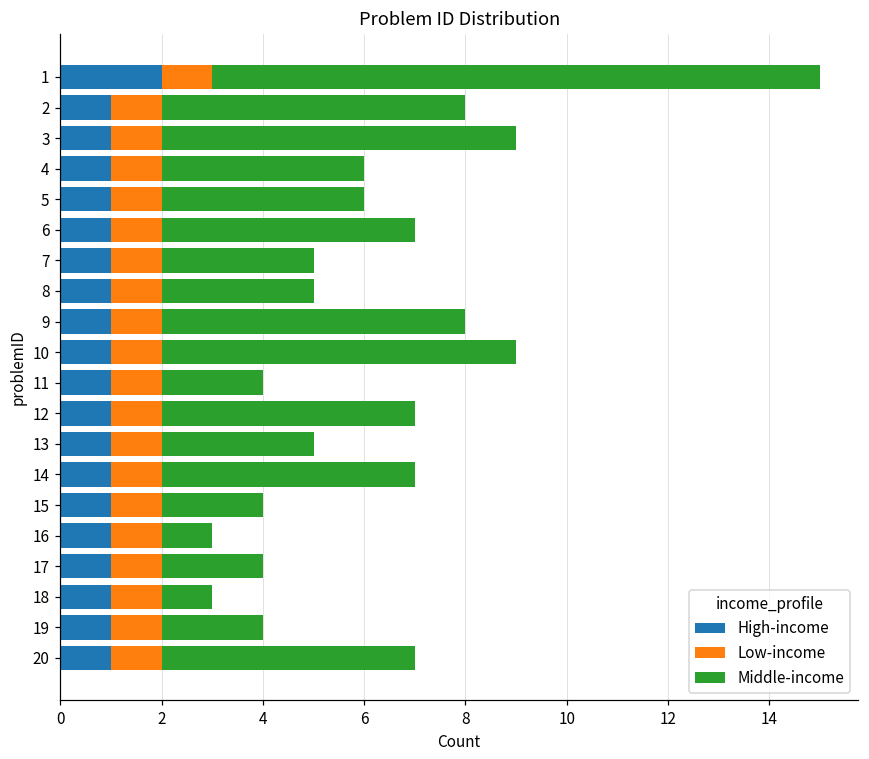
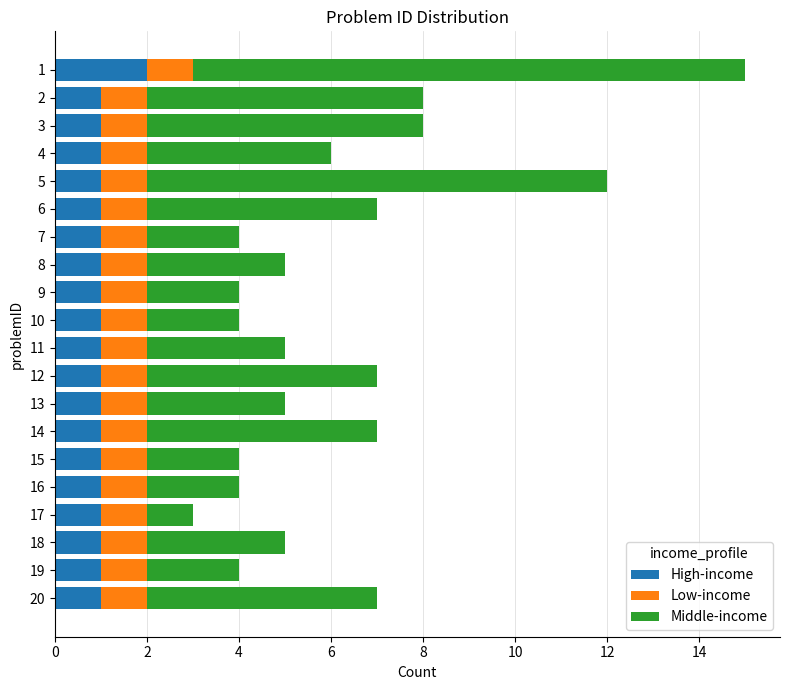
  {
    "High-income": {
      "1": 2,
      "2": 1,
      "3": 1,
      "4": 1,
      "5": 1,
      "6": 1,
      "7": 1,
      "8": 1,
      "9": 1,
      "10": 1,
      "11": 1,
      "12": 1,
      "13": 1,
      "14": 1,
      "15": 1,
      "16": 1,
      "17": 1,
      "18": 1,
      "19": 1,
      "20": 1
    },
    "Middle-income": {
      "1": 12,
      "2": 6,
-     "3": 7,
+     "3": 6,
      "4": 4,
-     "5": 4,
+     "5": 10,
      "6": 5,
-     "7": 3,
+     "7": 2,
      "8": 3,
-     "9": 6,
-     "10": 7,
-     "11": 2,
+     "9": 2,
+     "10": 2,
+     "11": 3,
      "12": 5,
      "13": 3,
      "14": 5,
      "15": 2,
-     "16": 1,
-     "17": 2,
-     "18": 1,
+     "16": 2,
+     "17": 1,
+     "18": 3,
      "19": 2,
      "20": 5
    }
  }
